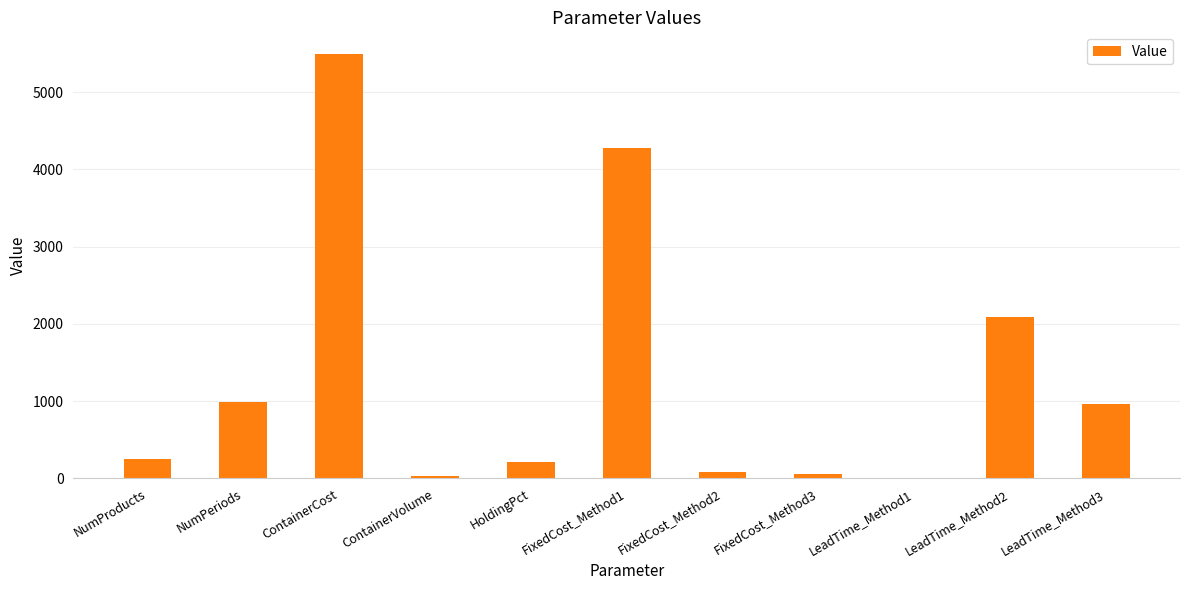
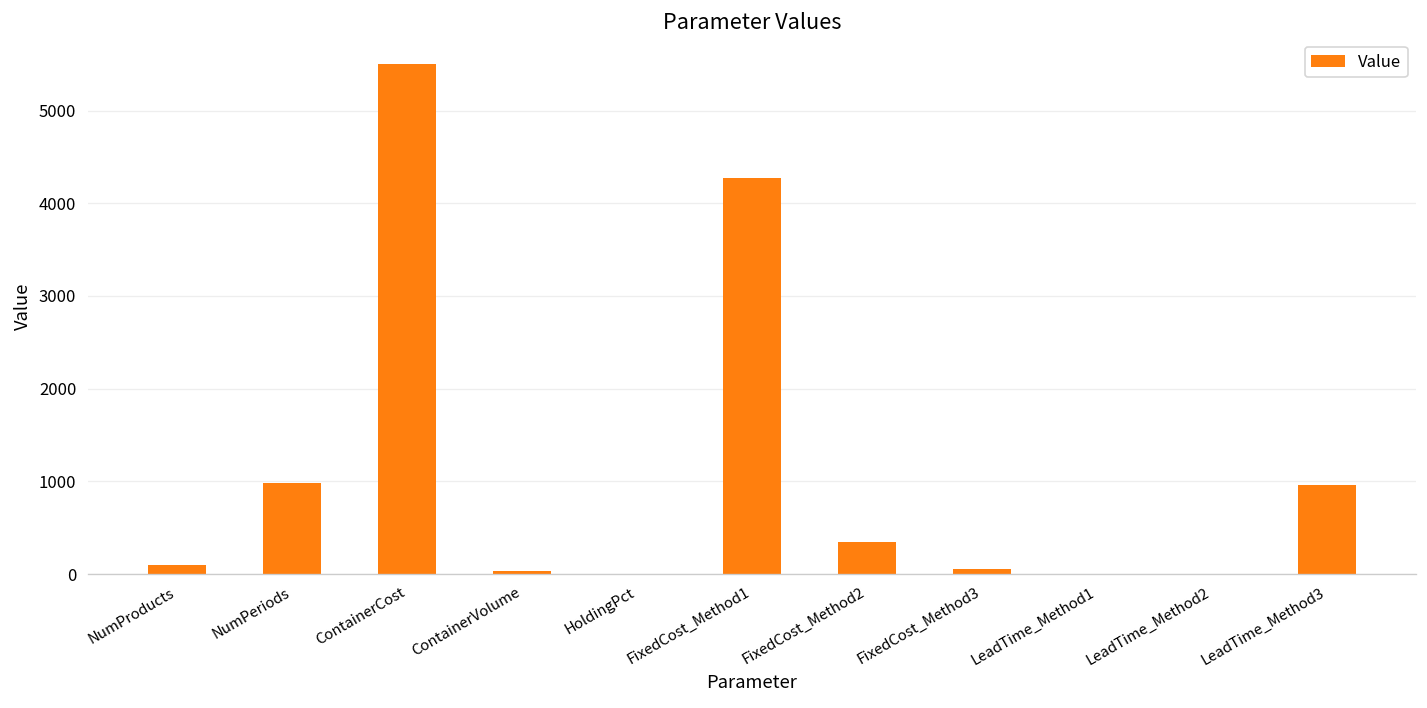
  {
-   "NumProducts": 200,
+   "NumProducts": 100,
    "NumPeriods": 1000,
    "ContainerCost": 5500,
-   "HoldingPct": 200,
+   "HoldingPct": 0,
    "FixedCost_Method1": 4300,
-   "FixedCost_Method2": 100,
+   "FixedCost_Method2": 300,
    "FixedCost_Method3": 100,
-   "LeadTime_Method2": 2100,
+   "LeadTime_Method2": 0,
    "LeadTime_Method3": 1000
  }
